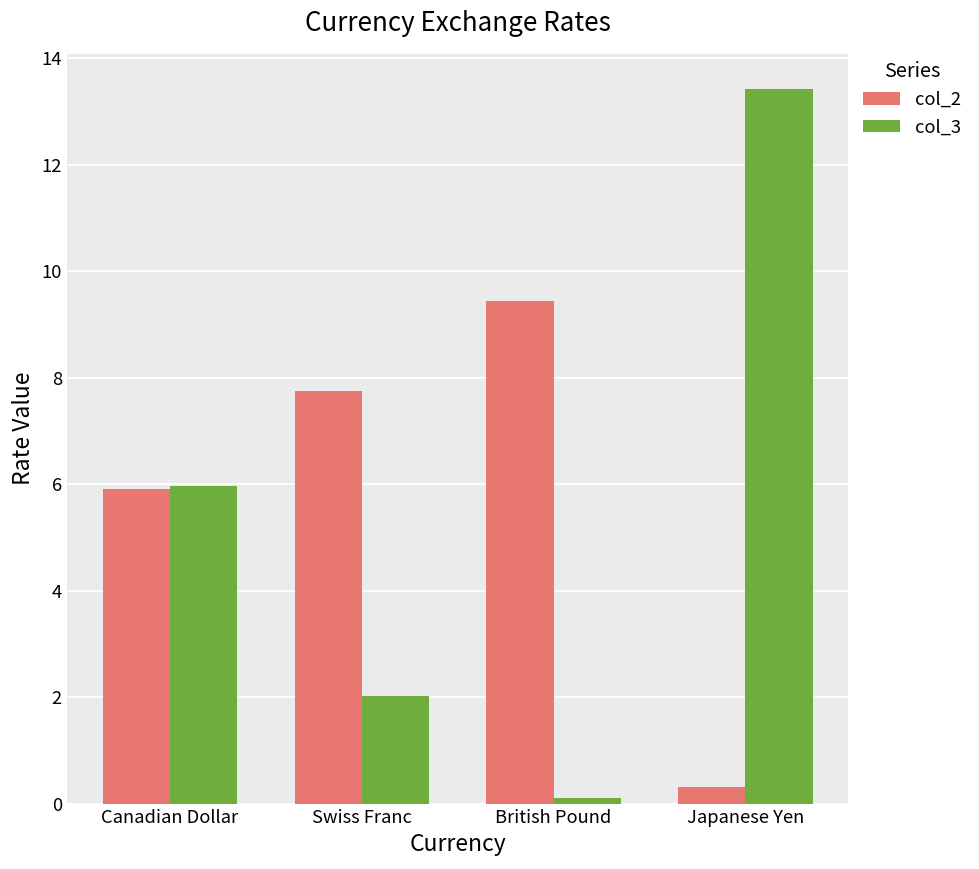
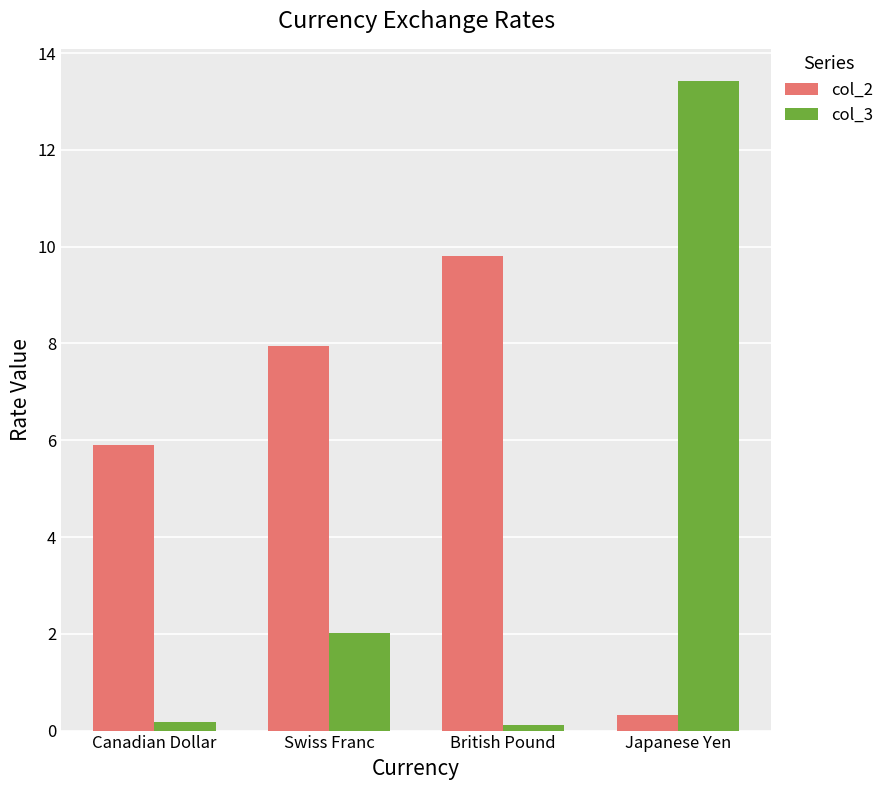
  {
    "col_2": {
      "Canadian Dollar": 5.9,
-     "Swiss Franc": 7.8,
-     "British Pound": 9.4,
+     "Swiss Franc": 7.9,
+     "British Pound": 9.8,
      "Japanese Yen": 0.3
    },
    "col_3": {
-     "Canadian Dollar": 6.0,
+     "Canadian Dollar": 0.2,
      "Swiss Franc": 2.0,
      "British Pound": 0.1,
      "Japanese Yen": 13.4
    }
  }
